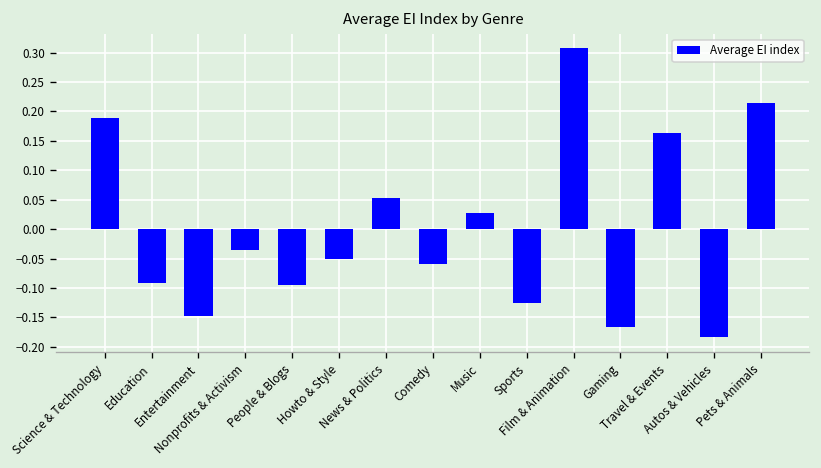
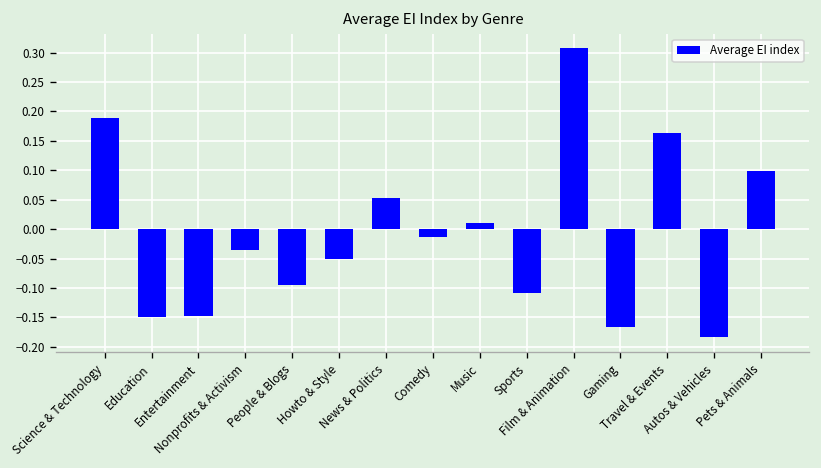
  {
    "Science & Technology": 0.19,
-   "Education": -0.09,
+   "Education": -0.15,
    "Entertainment": -0.15,
    "Nonprofits & Activism": -0.04,
    "People & Blogs": -0.10,
    "Howto & Style": -0.05,
    "News & Politics": 0.05,
-   "Comedy": -0.06,
-   "Music": 0.03,
-   "Sports": -0.13,
+   "Comedy": -0.01,
+   "Music": 0.01,
+   "Sports": -0.11,
    "Film & Animation": 0.31,
    "Gaming": -0.17,
    "Travel & Events": 0.16,
    "Autos & Vehicles": -0.18,
-   "Pets & Animals": 0.21
+   "Pets & Animals": 0.10
  }
